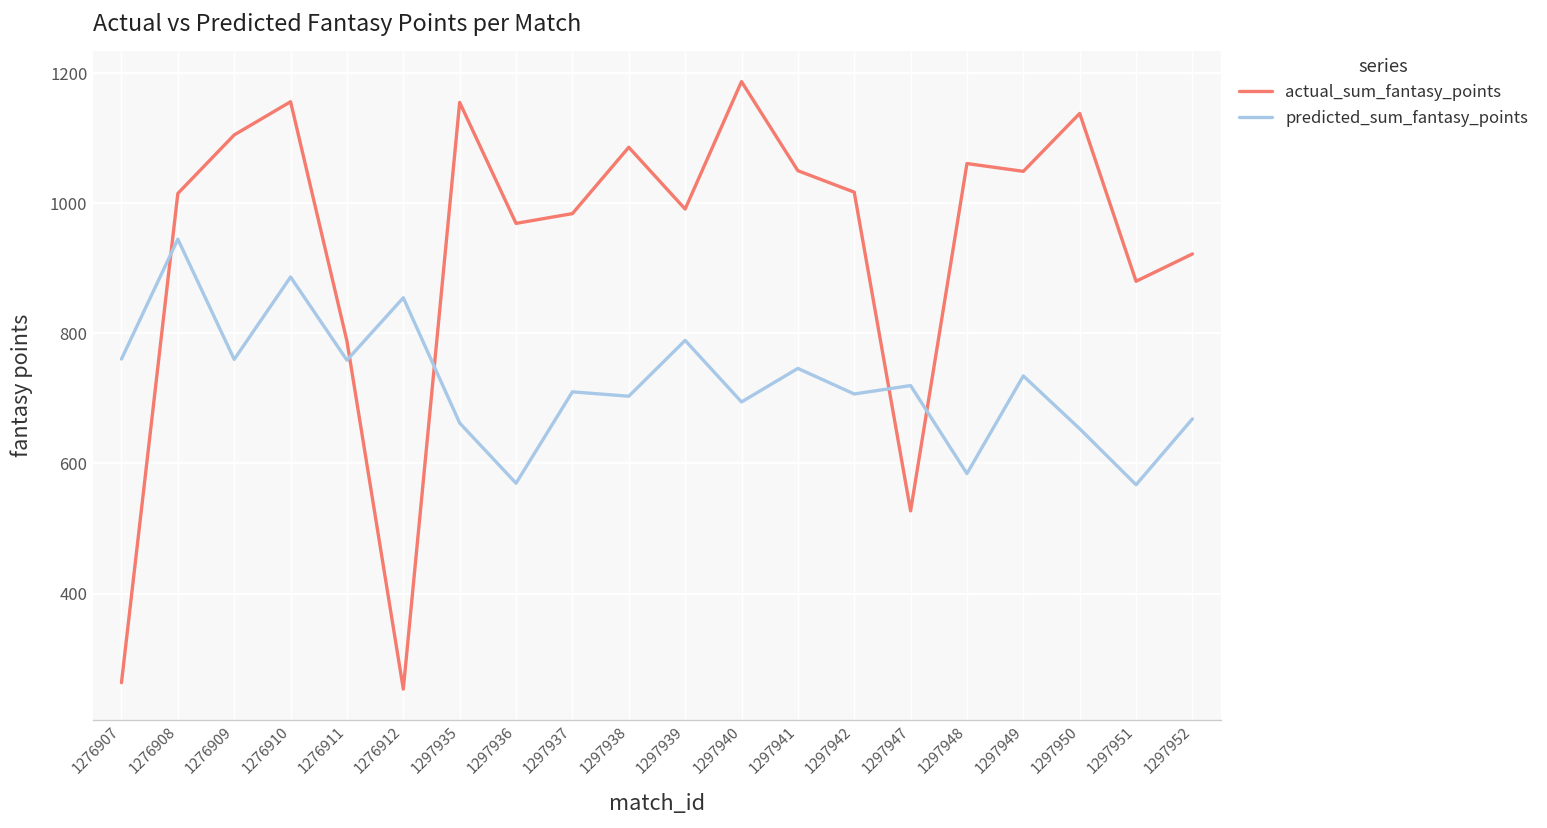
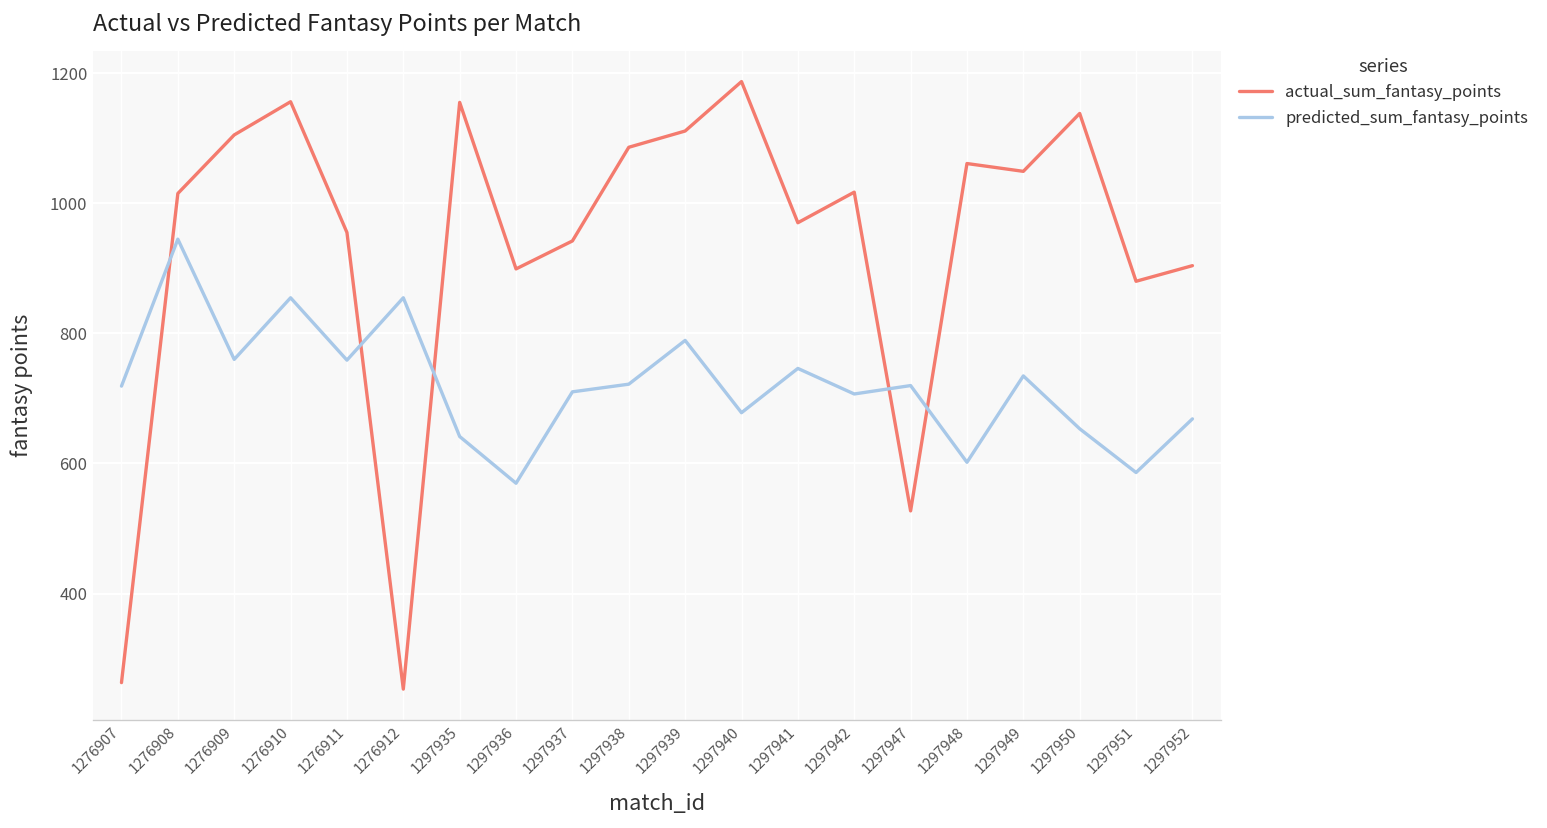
  {
    "actual_sum_fantasy_points": {
      "1276907": 260,
      "1276908": 1020,
      "1276909": 1110,
      "1276910": 1160,
-     "1276911": 790,
+     "1276911": 960,
      "1276912": 250,
      "1297935": 1160,
-     "1297936": 970,
-     "1297937": 980,
+     "1297936": 900,
+     "1297937": 940,
      "1297938": 1090,
-     "1297939": 990,
+     "1297939": 1110,
      "1297940": 1190,
-     "1297941": 1050,
+     "1297941": 970,
      "1297942": 1020,
      "1297947": 530,
      "1297948": 1060,
      "1297949": 1050,
      "1297950": 1140,
      "1297951": 880,
-     "1297952": 920
+     "1297952": 900
    },
    "predicted_sum_fantasy_points": {
-     "1276907": 760,
+     "1276907": 720,
      "1276908": 940,
      "1276909": 760,
-     "1276910": 890,
+     "1276910": 850,
      "1276911": 760,
      "1276912": 850,
-     "1297935": 660,
+     "1297935": 640,
      "1297936": 570,
      "1297937": 710,
-     "1297938": 700,
+     "1297938": 720,
      "1297939": 790,
-     "1297940": 690,
+     "1297940": 680,
      "1297941": 750,
      "1297942": 710,
      "1297947": 720,
-     "1297948": 580,
+     "1297948": 600,
      "1297949": 730,
      "1297950": 650,
-     "1297951": 570,
+     "1297951": 590,
      "1297952": 670
    }
  }
